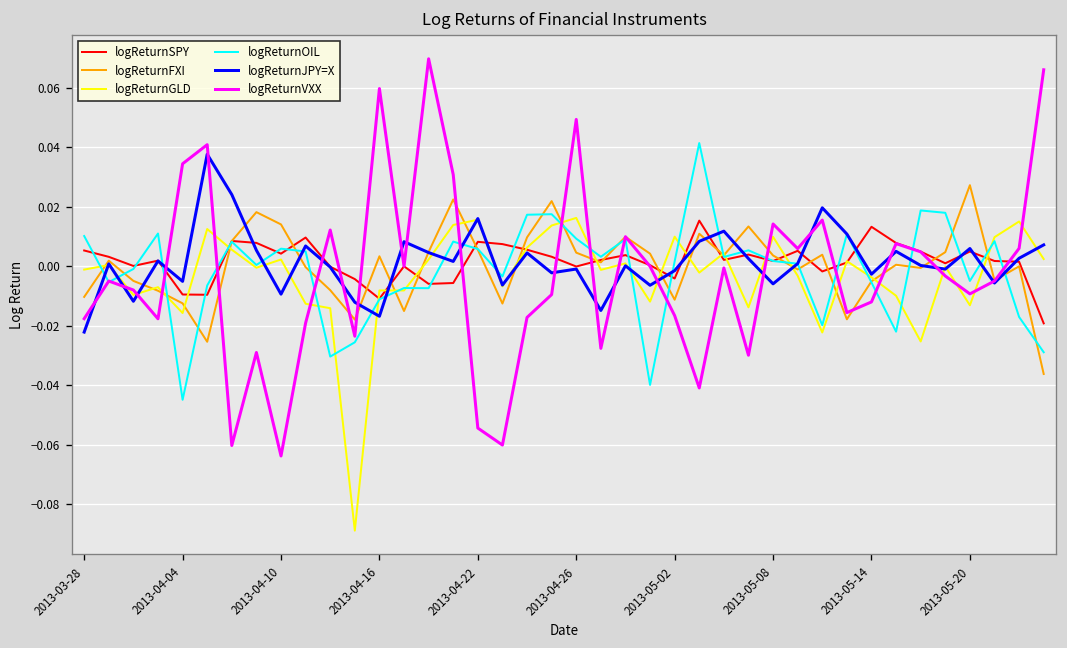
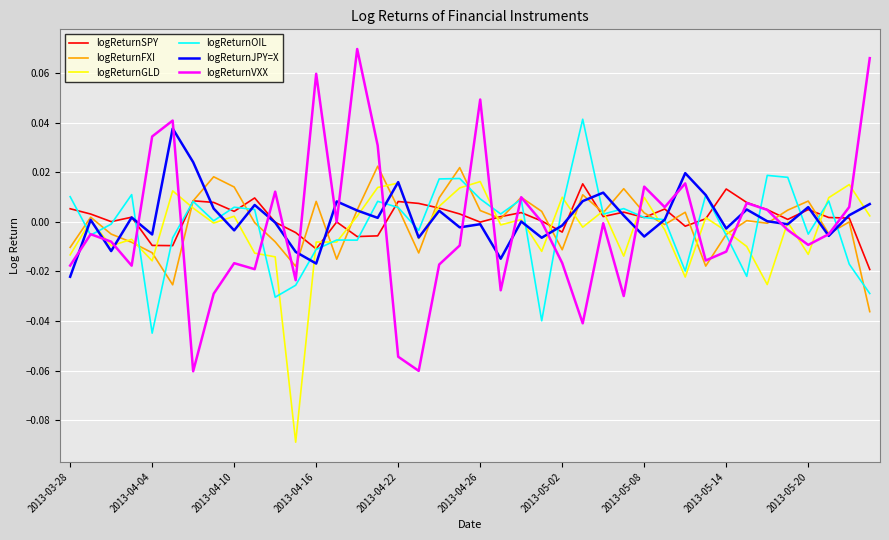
  {
    "logReturnSPY": {
      "2013-03-28": 0.005,
      "2013-04-04": -0.009,
      "2013-04-10": 0.004,
      "2013-04-22": 0.008,
      "2013-05-02": -0.004,
      "2013-05-14": 0.013
    },
    "logReturnFXI": {
      "2013-03-28": -0.010,
      "2013-04-04": -0.012,
      "2013-04-10": 0.014,
-     "2013-04-16": 0.003,
+     "2013-04-16": 0.008,
      "2013-04-26": 0.005,
      "2013-05-02": -0.011,
      "2013-05-08": 0.004,
-     "2013-05-20": 0.027
+     "2013-05-20": 0.008
    },
    "logReturnGLD": {
-     "2013-03-28": -0.001,
+     "2013-03-28": -0.013,
      "2013-04-04": -0.016,
      "2013-04-10": 0.002,
      "2013-04-16": -0.008,
      "2013-04-26": 0.016,
      "2013-05-02": 0.010,
      "2013-05-08": 0.010,
      "2013-05-14": -0.004,
      "2013-05-20": -0.013
    },
    "logReturnOIL": {
      "2013-03-28": 0.010,
      "2013-04-04": -0.045,
      "2013-04-10": 0.006,
      "2013-04-26": 0.009,
-     "2013-05-02": 0.002,
+     "2013-05-02": 0.006,
      "2013-05-20": -0.005
    },
    "logReturnJPY=X": {
      "2013-03-28": -0.022,
      "2013-04-04": -0.005,
-     "2013-04-10": -0.009,
+     "2013-04-10": -0.003,
      "2013-04-16": -0.017,
      "2013-05-02": -0.001,
      "2013-05-08": -0.006,
      "2013-05-14": -0.003
    },
    "logReturnVXX": {
      "2013-03-28": -0.018,
      "2013-04-04": 0.035,
-     "2013-04-10": -0.064,
+     "2013-04-10": -0.017,
      "2013-04-16": 0.060,
      "2013-04-22": -0.054,
      "2013-04-26": 0.049,
      "2013-05-02": -0.017,
      "2013-05-08": 0.014,
      "2013-05-14": -0.012,
      "2013-05-20": -0.009
    }
  }
